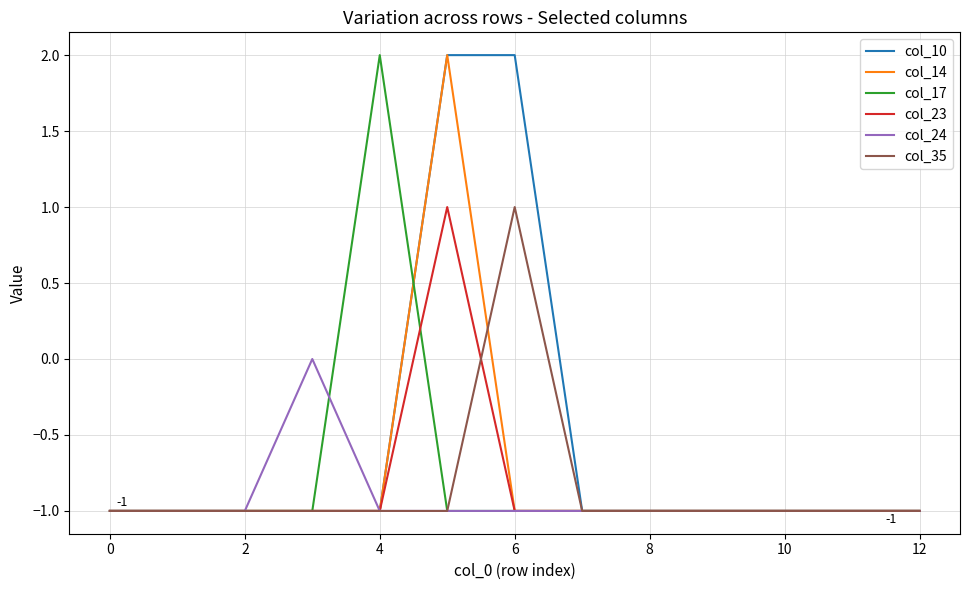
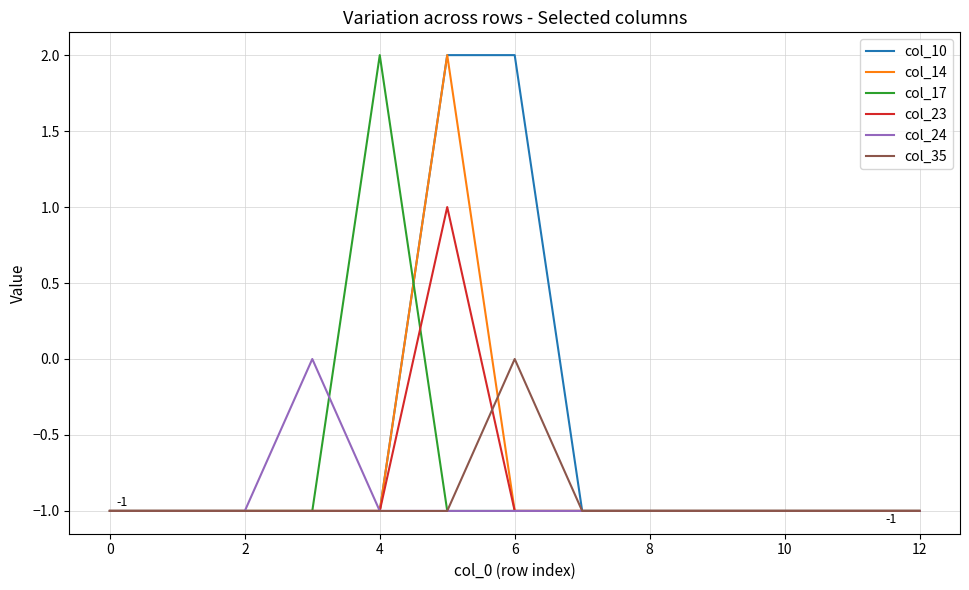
  {
    "col_10": {
      "6": 2
    },
    "col_17": {
      "4": 2
    },
    "col_35": {
-     "6": 1
+     "6": 0
    }
  }
